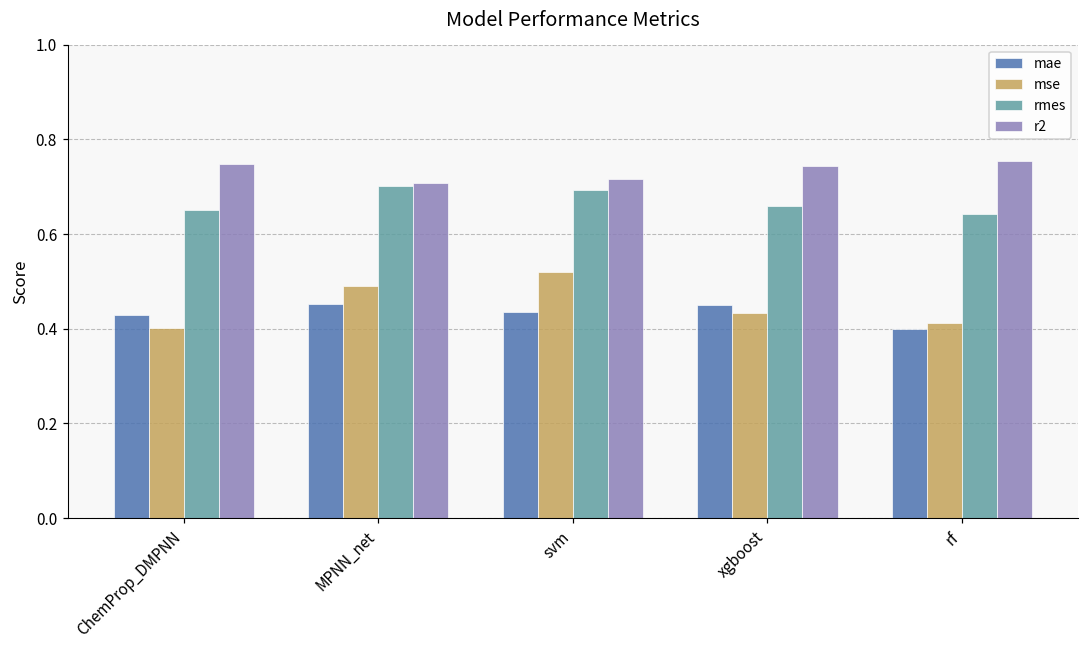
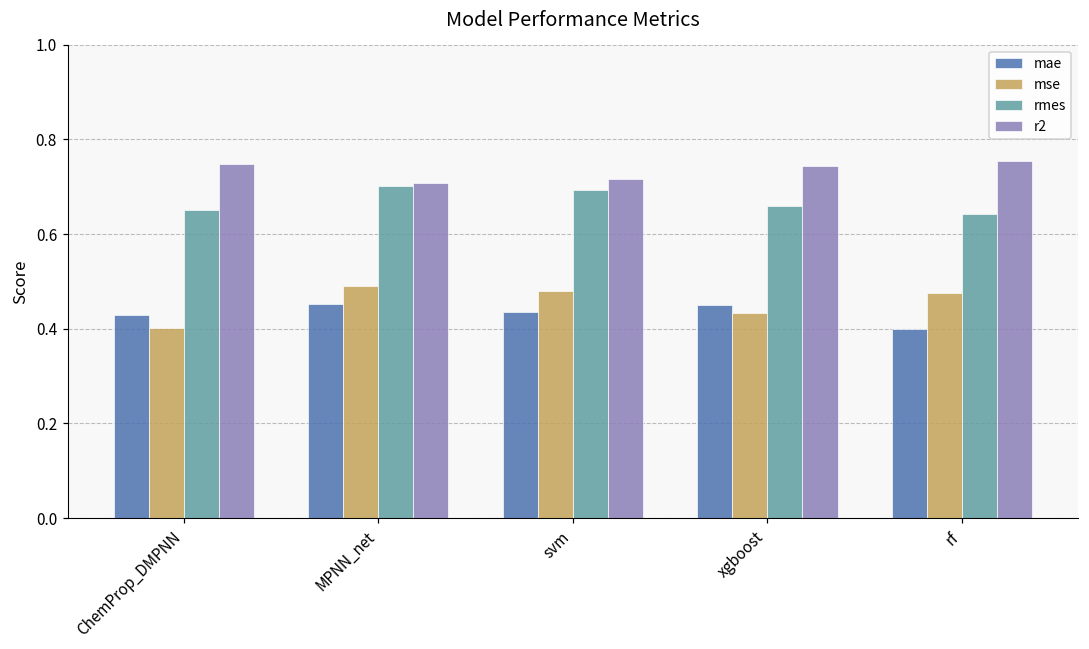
  {
    "mse": {
      "ChemProp_DMPNN": 0.40,
      "MPNN_net": 0.49,
-     "svm": 0.52,
+     "svm": 0.48,
      "xgboost": 0.43,
-     "rf": 0.41
+     "rf": 0.48
    }
  }
